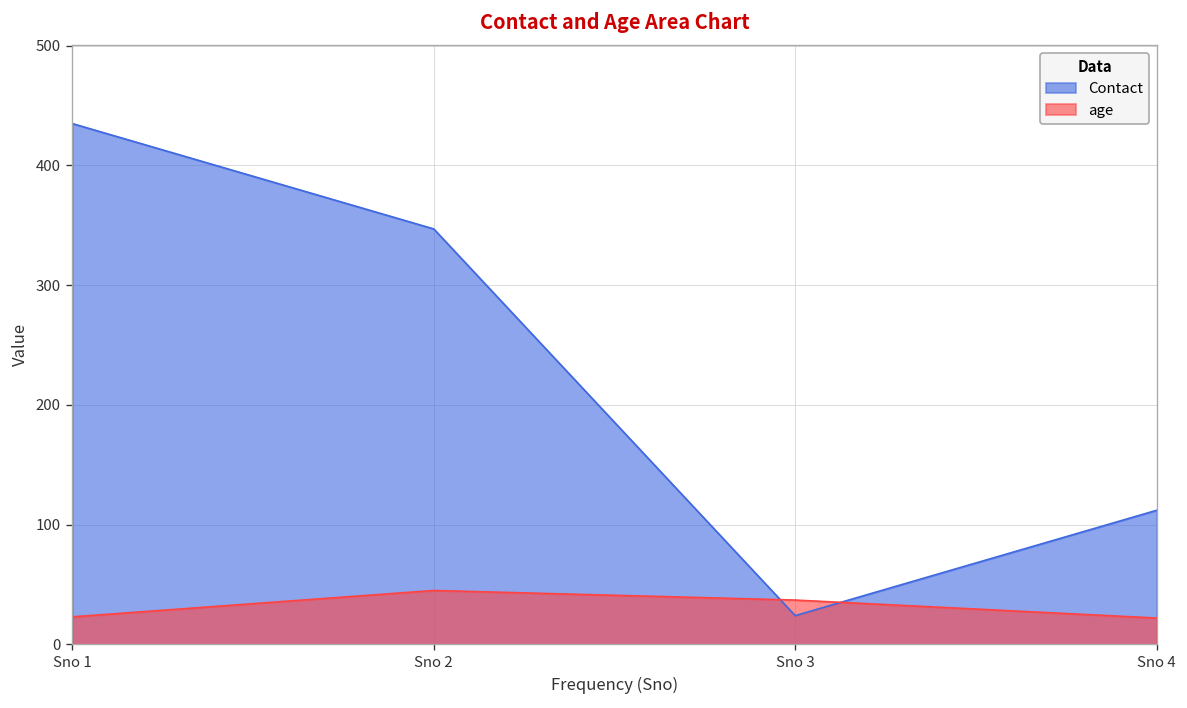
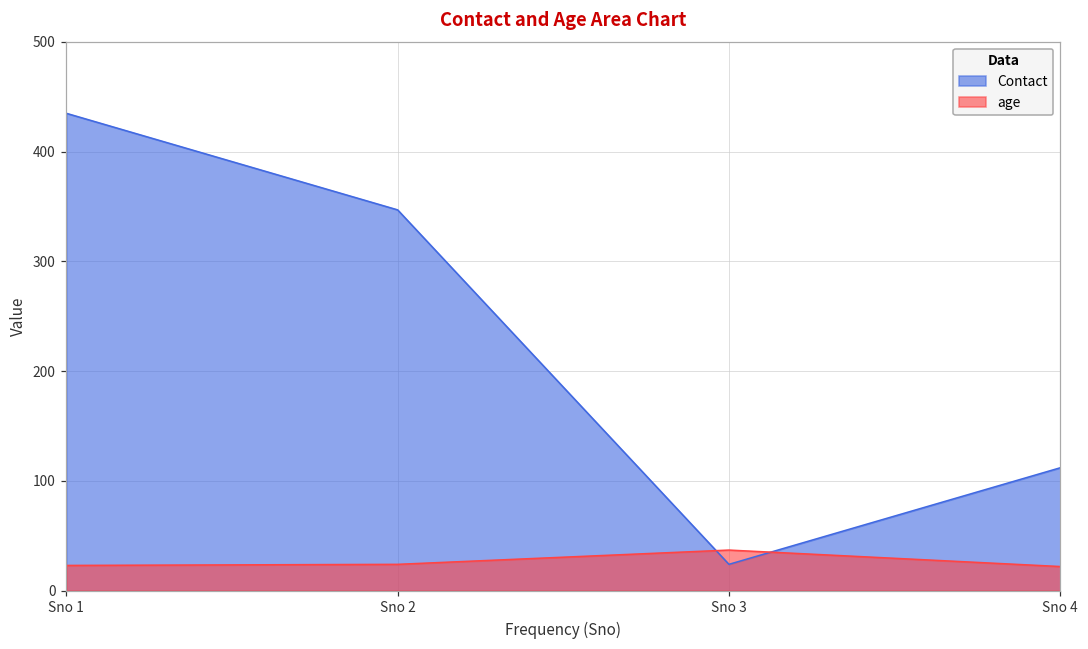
  {
    "Contact": {
      "Sno 1": 440,
      "Sno 2": 350,
      "Sno 3": 20,
      "Sno 4": 110
    },
    "age": {
      "Sno 1": 20,
-     "Sno 2": 50,
+     "Sno 2": 20,
      "Sno 3": 40,
      "Sno 4": 20
    }
  }
